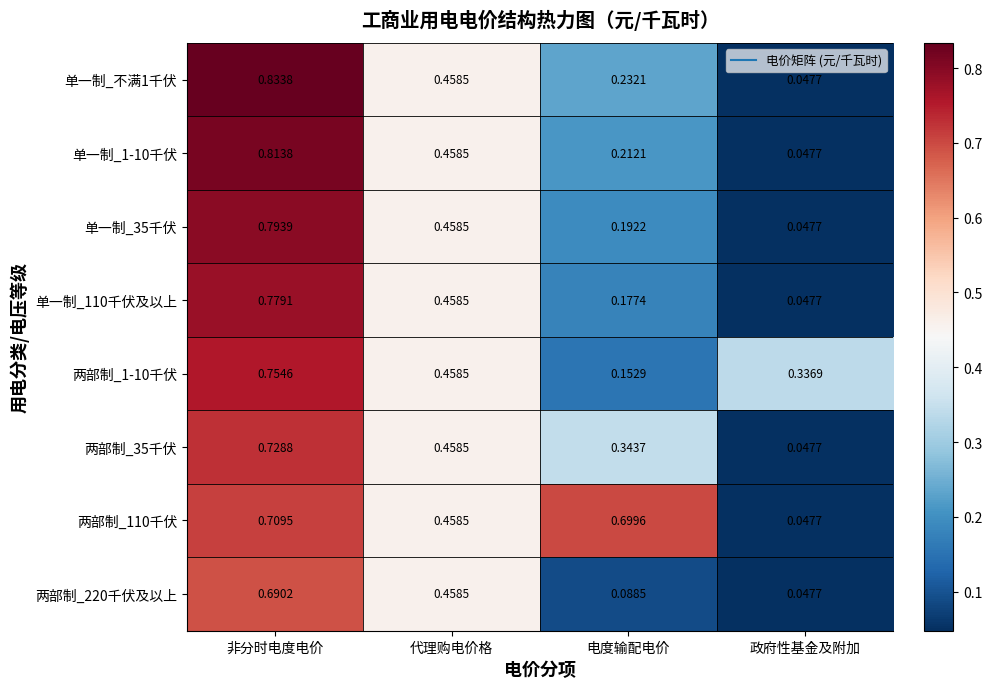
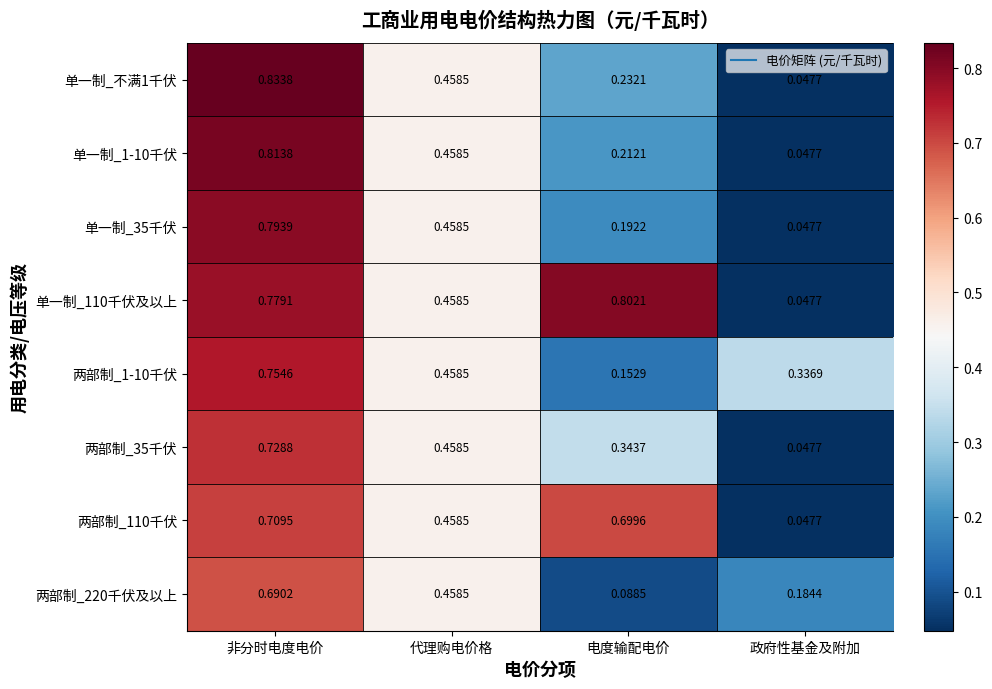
  {
    "单一制_不满1千伏": {
      "非分时电度电价": 0.8338,
      "代理购电价格": 0.4585,
      "电度输配电价": 0.2321,
      "政府性基金及附加": 0.0477
    },
    "单一制_1-10千伏": {
      "非分时电度电价": 0.8138,
      "代理购电价格": 0.4585,
      "电度输配电价": 0.2121,
      "政府性基金及附加": 0.0477
    },
    "单一制_35千伏": {
      "非分时电度电价": 0.7939,
      "代理购电价格": 0.4585,
      "电度输配电价": 0.1922,
      "政府性基金及附加": 0.0477
    },
    "单一制_110千伏及以上": {
      "非分时电度电价": 0.7791,
      "代理购电价格": 0.4585,
-     "电度输配电价": 0.1774,
+     "电度输配电价": 0.8021,
      "政府性基金及附加": 0.0477
    },
    "两部制_1-10千伏": {
      "非分时电度电价": 0.7546,
      "代理购电价格": 0.4585,
      "电度输配电价": 0.1529,
      "政府性基金及附加": 0.3369
    },
    "两部制_35千伏": {
      "非分时电度电价": 0.7288,
      "代理购电价格": 0.4585,
      "电度输配电价": 0.3437,
      "政府性基金及附加": 0.0477
    },
    "两部制_110千伏": {
      "非分时电度电价": 0.7095,
      "代理购电价格": 0.4585,
      "电度输配电价": 0.6996,
      "政府性基金及附加": 0.0477
    },
    "两部制_220千伏及以上": {
      "非分时电度电价": 0.6902,
      "代理购电价格": 0.4585,
      "电度输配电价": 0.0885,
-     "政府性基金及附加": 0.0477
+     "政府性基金及附加": 0.1844
    }
  }
